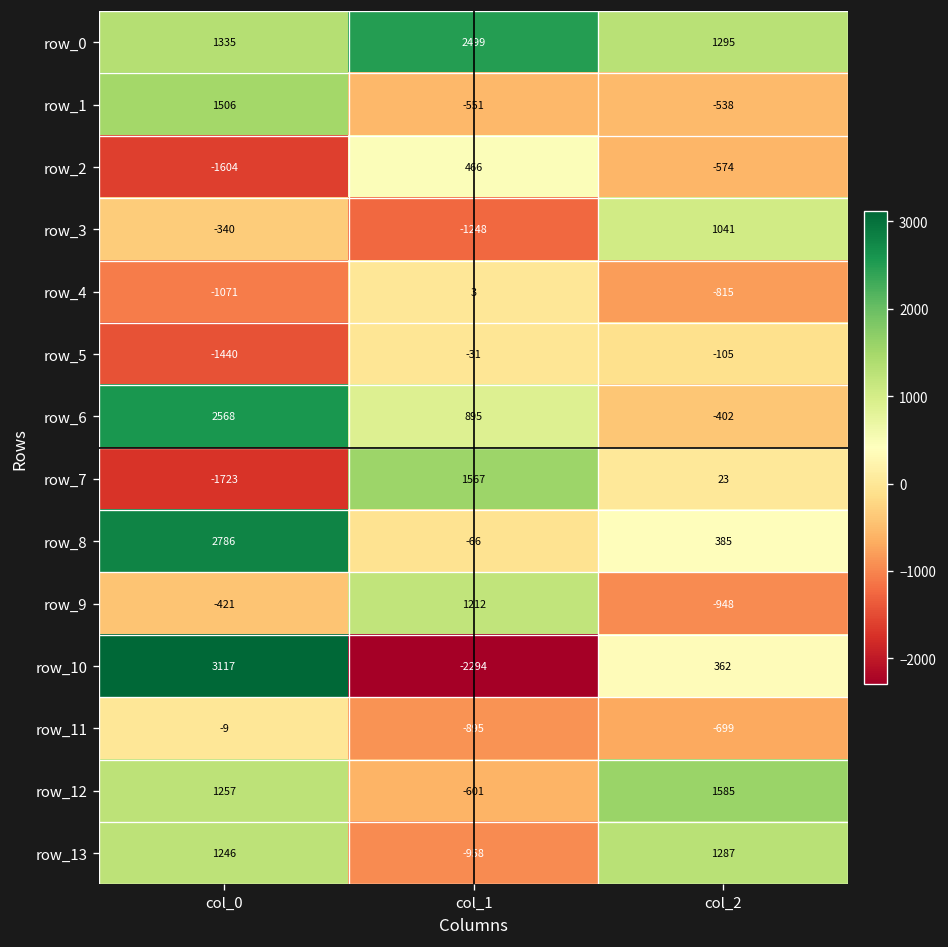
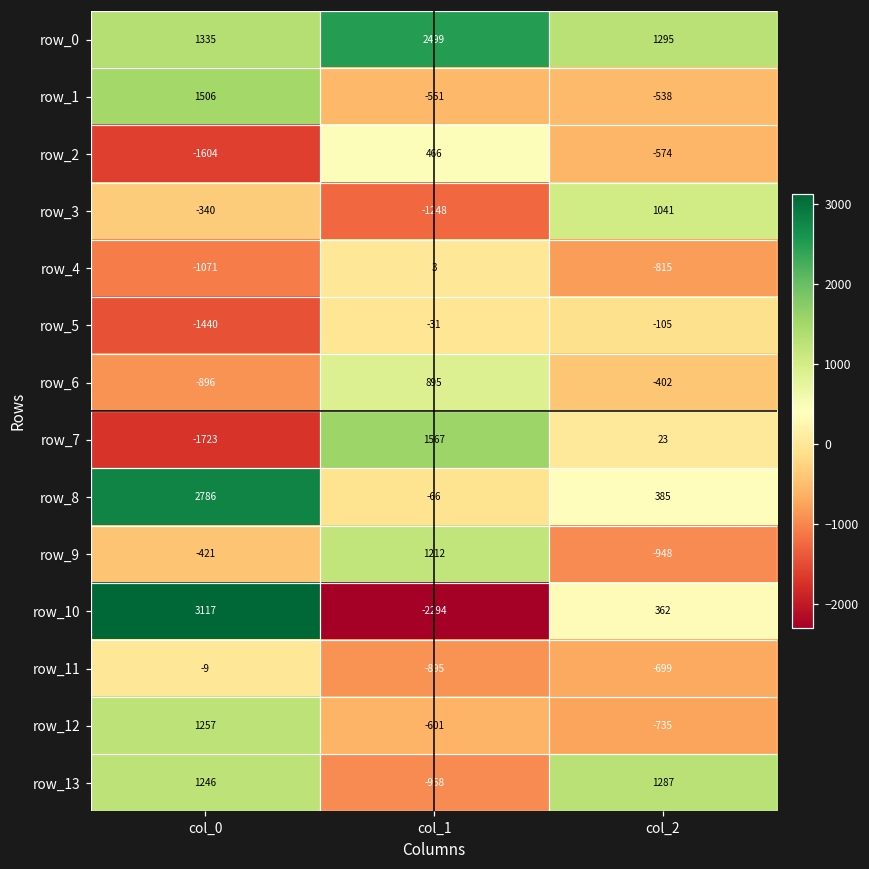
  {
    "row_0": {
      "col_0": 1335,
      "col_1": 2499,
      "col_2": 1295
    },
    "row_1": {
      "col_0": 1506,
      "col_1": -551,
      "col_2": -538
    },
    "row_2": {
      "col_0": -1604,
      "col_1": 466,
      "col_2": -574
    },
    "row_3": {
      "col_0": -340,
      "col_1": -1248,
      "col_2": 1041
    },
    "row_4": {
      "col_0": -1071,
      "col_1": 3,
      "col_2": -815
    },
    "row_5": {
      "col_0": -1440,
      "col_1": -31,
      "col_2": -105
    },
    "row_6": {
-     "col_0": 2568,
+     "col_0": -896,
      "col_1": 895,
      "col_2": -402
    },
    "row_7": {
      "col_0": -1723,
      "col_1": 1567,
      "col_2": 23
    },
    "row_8": {
      "col_0": 2786,
      "col_1": -66,
      "col_2": 385
    },
    "row_9": {
      "col_0": -421,
      "col_1": 1212,
      "col_2": -948
    },
    "row_10": {
      "col_0": 3117,
      "col_1": -2294,
      "col_2": 362
    },
    "row_11": {
      "col_0": -9,
      "col_1": -895,
      "col_2": -699
    },
    "row_12": {
      "col_0": 1257,
      "col_1": -601,
-     "col_2": 1585
+     "col_2": -735
    },
    "row_13": {
      "col_0": 1246,
      "col_1": -958,
      "col_2": 1287
    }
  }
